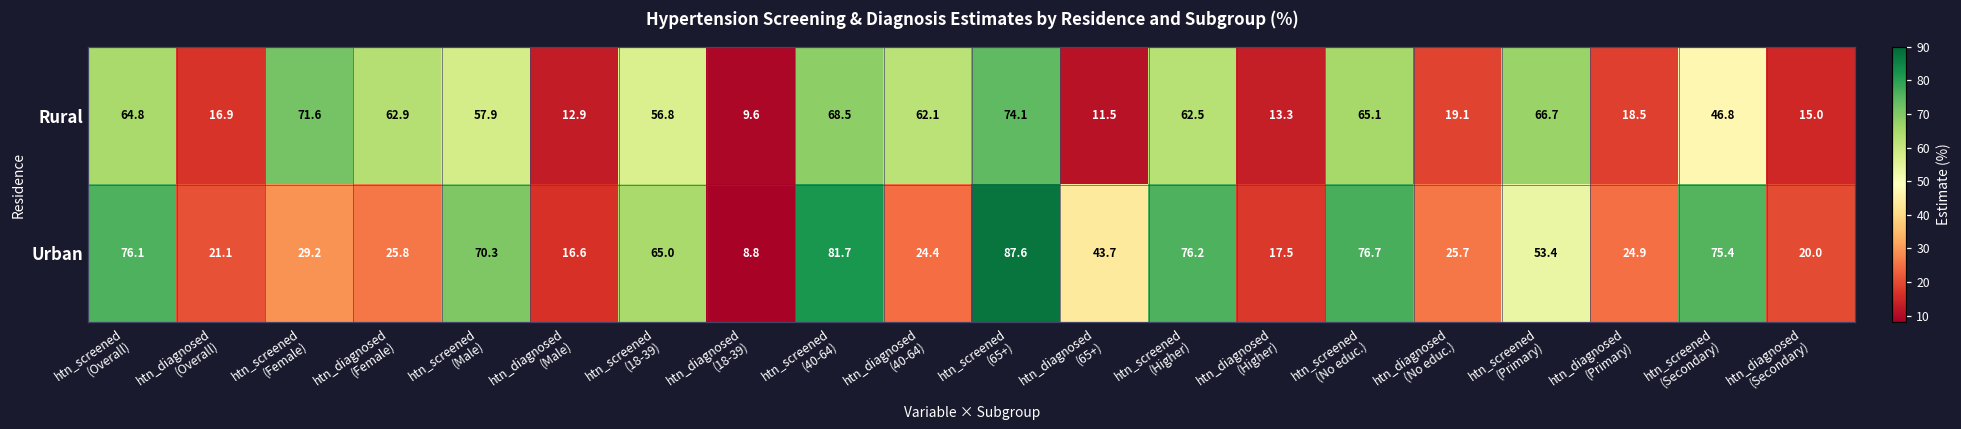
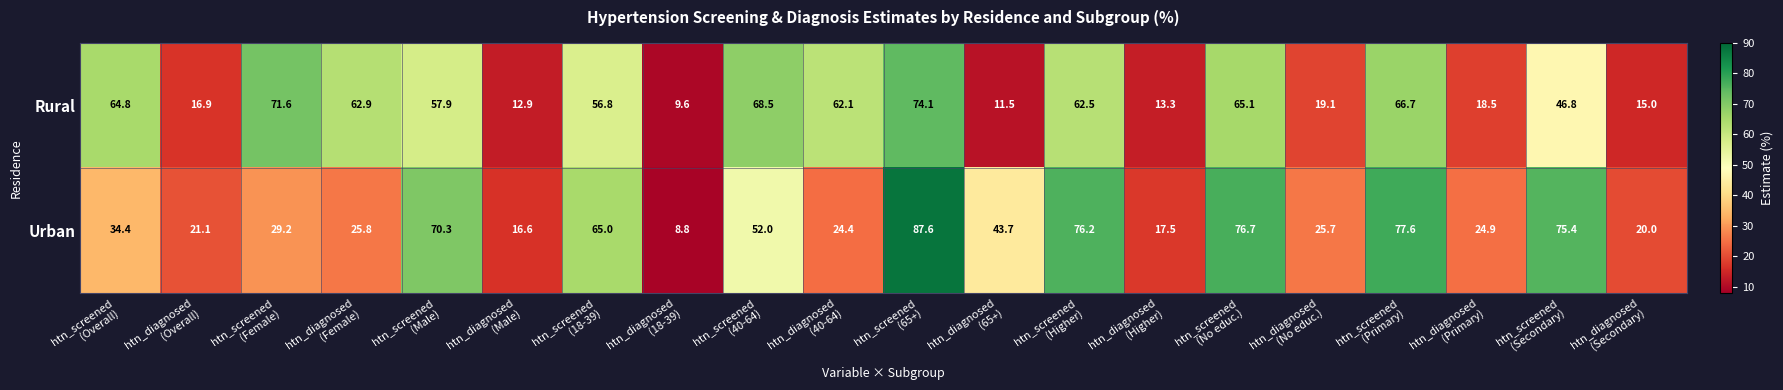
  {
    "Rural": {
      "htn_screened (Overall)": 64.8,
      "htn_diagnosed (Overall)": 16.9,
      "htn_screened (Female)": 71.6,
      "htn_diagnosed (Female)": 62.9,
      "htn_screened (Male)": 57.9,
      "htn_diagnosed (Male)": 12.9,
      "htn_screened (18-39)": 56.8,
      "htn_diagnosed (18-39)": 9.6,
      "htn_screened (40-64)": 68.5,
      "htn_diagnosed (40-64)": 62.1,
      "htn_screened (65+)": 74.1,
      "htn_diagnosed (65+)": 11.5,
      "htn_screened (Higher)": 62.5,
      "htn_diagnosed (Higher)": 13.3,
      "htn_screened (No educ.)": 65.1,
      "htn_diagnosed (No educ.)": 19.1,
      "htn_screened (Primary)": 66.7,
      "htn_diagnosed (Primary)": 18.5,
      "htn_screened (Secondary)": 46.8,
      "htn_diagnosed (Secondary)": 15.0
    },
    "Urban": {
-     "htn_screened (Overall)": 76.1,
+     "htn_screened (Overall)": 34.4,
      "htn_diagnosed (Overall)": 21.1,
      "htn_screened (Female)": 29.2,
      "htn_diagnosed (Female)": 25.8,
      "htn_screened (Male)": 70.3,
      "htn_diagnosed (Male)": 16.6,
      "htn_screened (18-39)": 65.0,
      "htn_diagnosed (18-39)": 8.8,
-     "htn_screened (40-64)": 81.7,
+     "htn_screened (40-64)": 52.0,
      "htn_diagnosed (40-64)": 24.4,
      "htn_screened (65+)": 87.6,
      "htn_diagnosed (65+)": 43.7,
      "htn_screened (Higher)": 76.2,
      "htn_diagnosed (Higher)": 17.5,
      "htn_screened (No educ.)": 76.7,
      "htn_diagnosed (No educ.)": 25.7,
-     "htn_screened (Primary)": 53.4,
+     "htn_screened (Primary)": 77.6,
      "htn_diagnosed (Primary)": 24.9,
      "htn_screened (Secondary)": 75.4,
      "htn_diagnosed (Secondary)": 20.0
    }
  }
